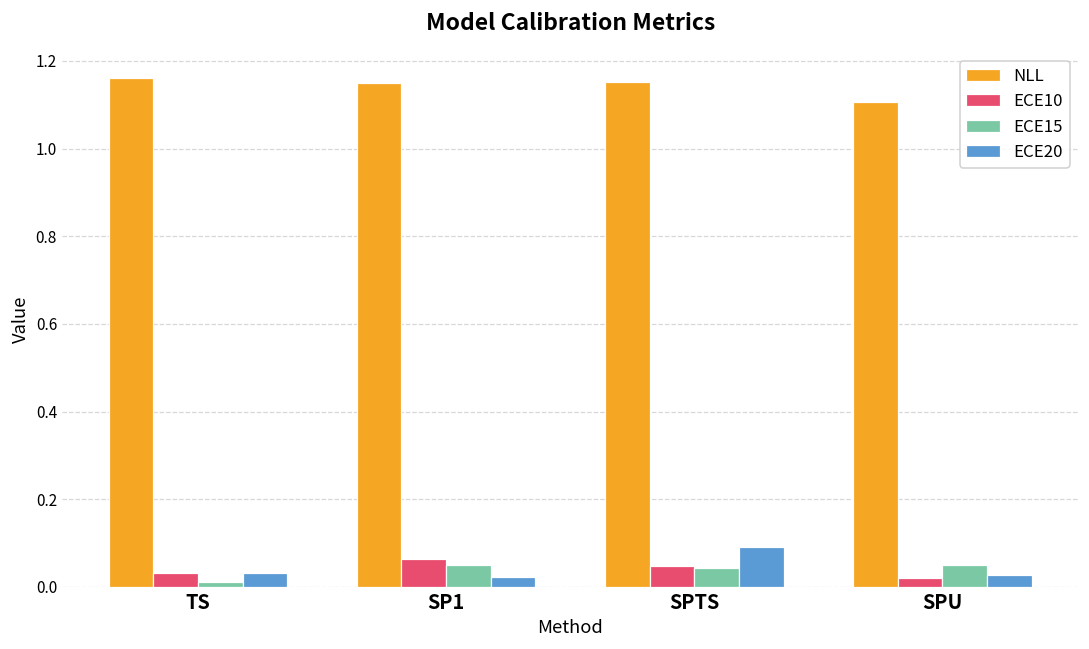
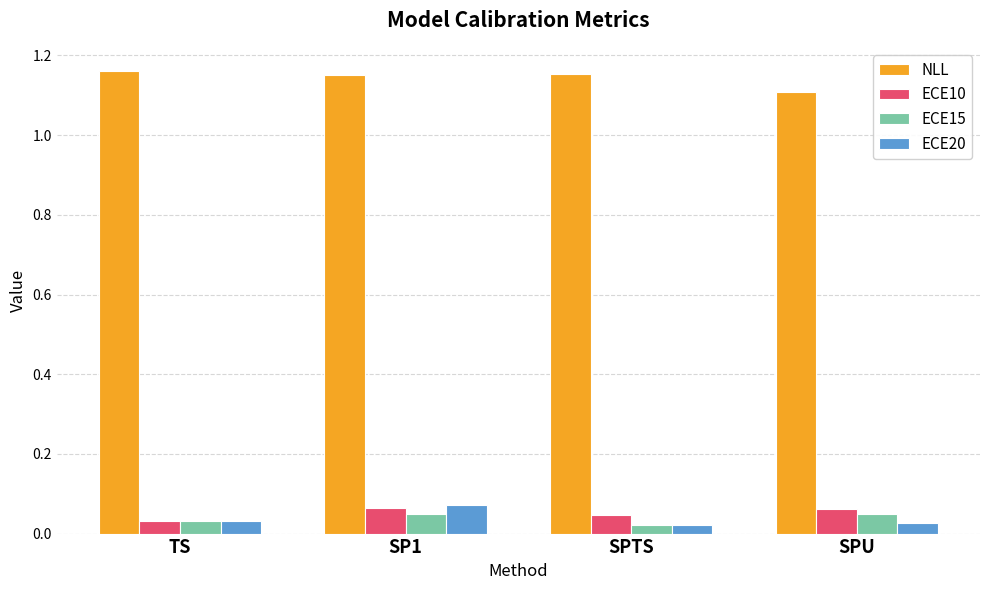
  {
    "NLL": {
      "TS": 1.16,
      "SP1": 1.15,
      "SPTS": 1.15,
      "SPU": 1.11
    },
    "ECE10": {
      "TS": 0.03,
      "SP1": 0.06,
      "SPTS": 0.05,
-     "SPU": 0.02
+     "SPU": 0.06
    },
    "ECE15": {
-     "TS": 0.01,
+     "TS": 0.03,
      "SP1": 0.05,
-     "SPTS": 0.04,
+     "SPTS": 0.02,
      "SPU": 0.05
    },
    "ECE20": {
      "TS": 0.03,
-     "SP1": 0.02,
-     "SPTS": 0.09,
+     "SP1": 0.07,
+     "SPTS": 0.02,
      "SPU": 0.03
    }
  }
